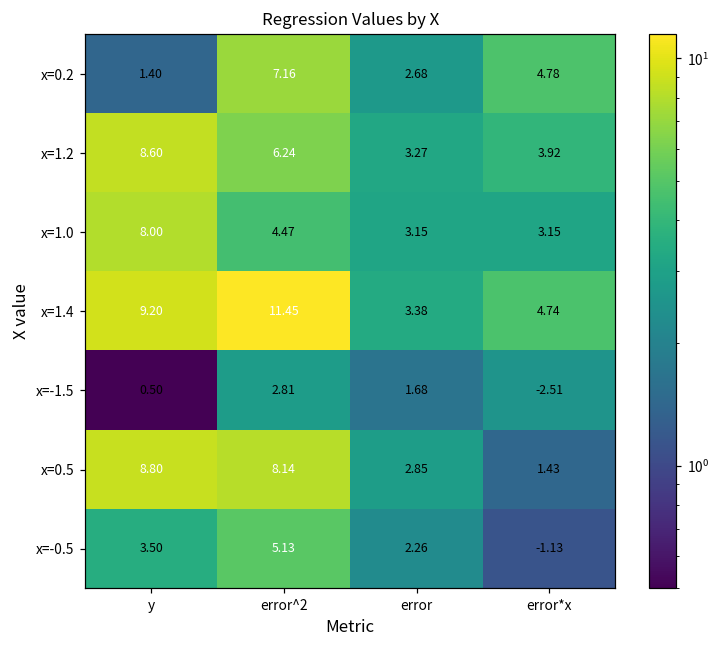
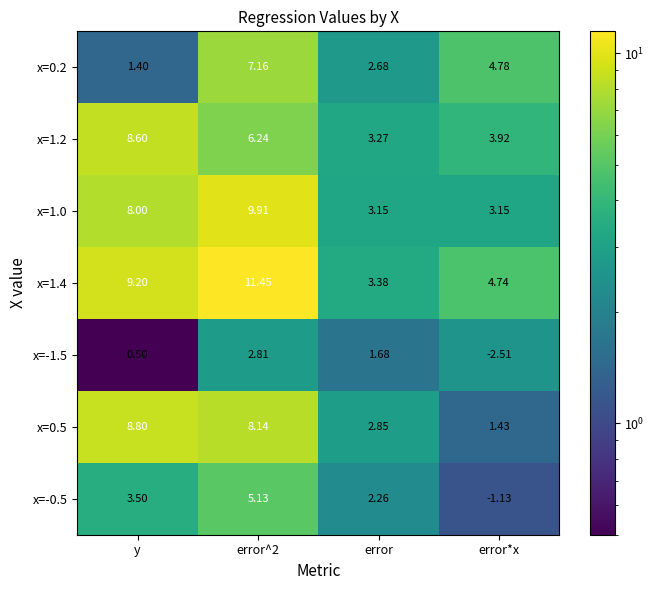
  {
    "x=0.2": {
      "y": 1.40,
      "error^2": 7.16,
      "error": 2.68,
      "error*x": 4.78
    },
    "x=1.2": {
      "y": 8.60,
      "error^2": 6.24,
      "error": 3.27,
      "error*x": 3.92
    },
    "x=1.0": {
      "y": 8.00,
-     "error^2": 4.47,
+     "error^2": 9.91,
      "error": 3.15,
      "error*x": 3.15
    },
    "x=1.4": {
      "y": 9.20,
      "error^2": 11.45,
      "error": 3.38,
      "error*x": 4.74
    },
    "x=-1.5": {
      "y": 0.50,
      "error^2": 2.81,
      "error": 1.68,
      "error*x": -2.51
    },
    "x=0.5": {
      "y": 8.80,
      "error^2": 8.14,
      "error": 2.85,
      "error*x": 1.43
    },
    "x=-0.5": {
      "y": 3.50,
      "error^2": 5.13,
      "error": 2.26,
      "error*x": -1.13
    }
  }
